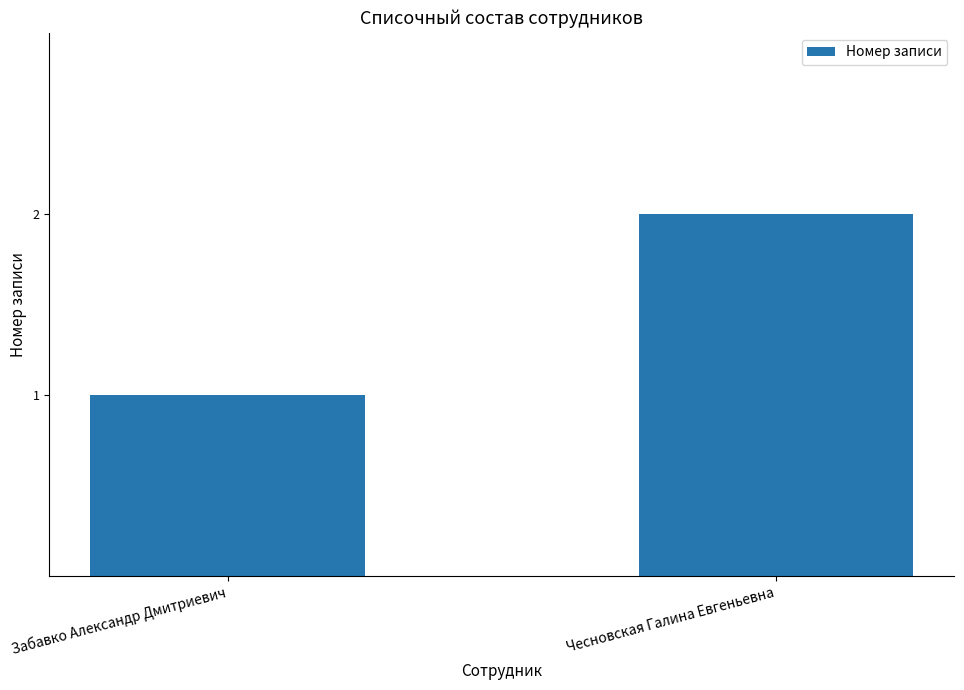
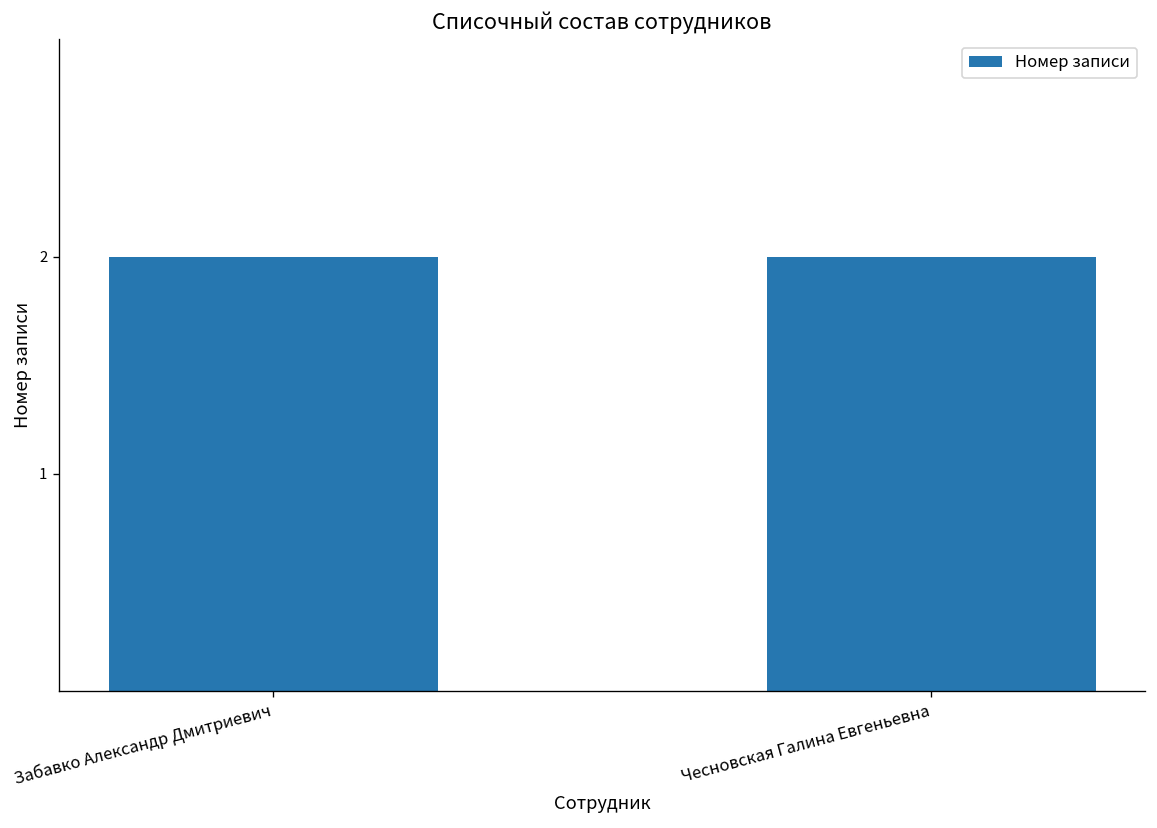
  {
-   "Забавко Александр Дмитриевич": 1,
+   "Забавко Александр Дмитриевич": 2,
    "Чесновская Галина Евгеньевна": 2
  }
